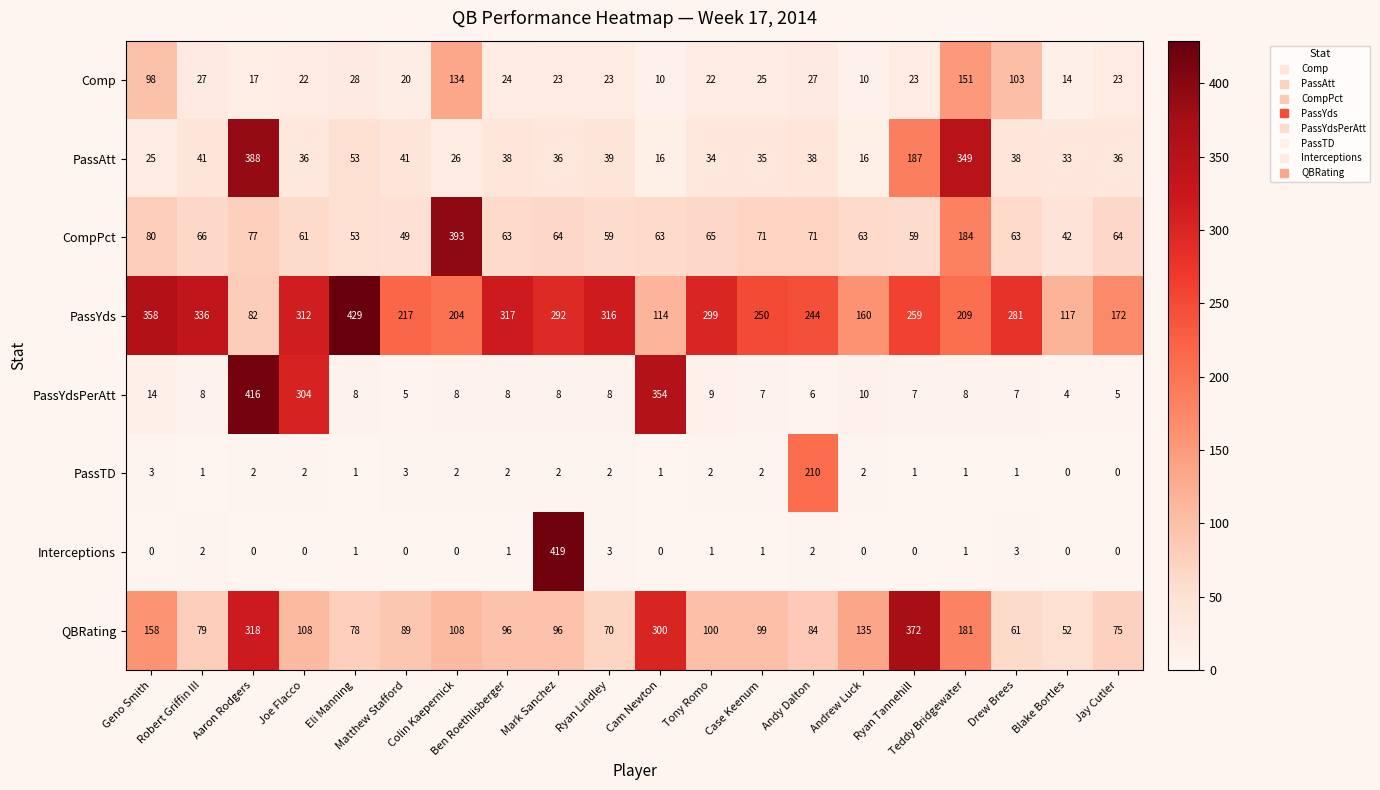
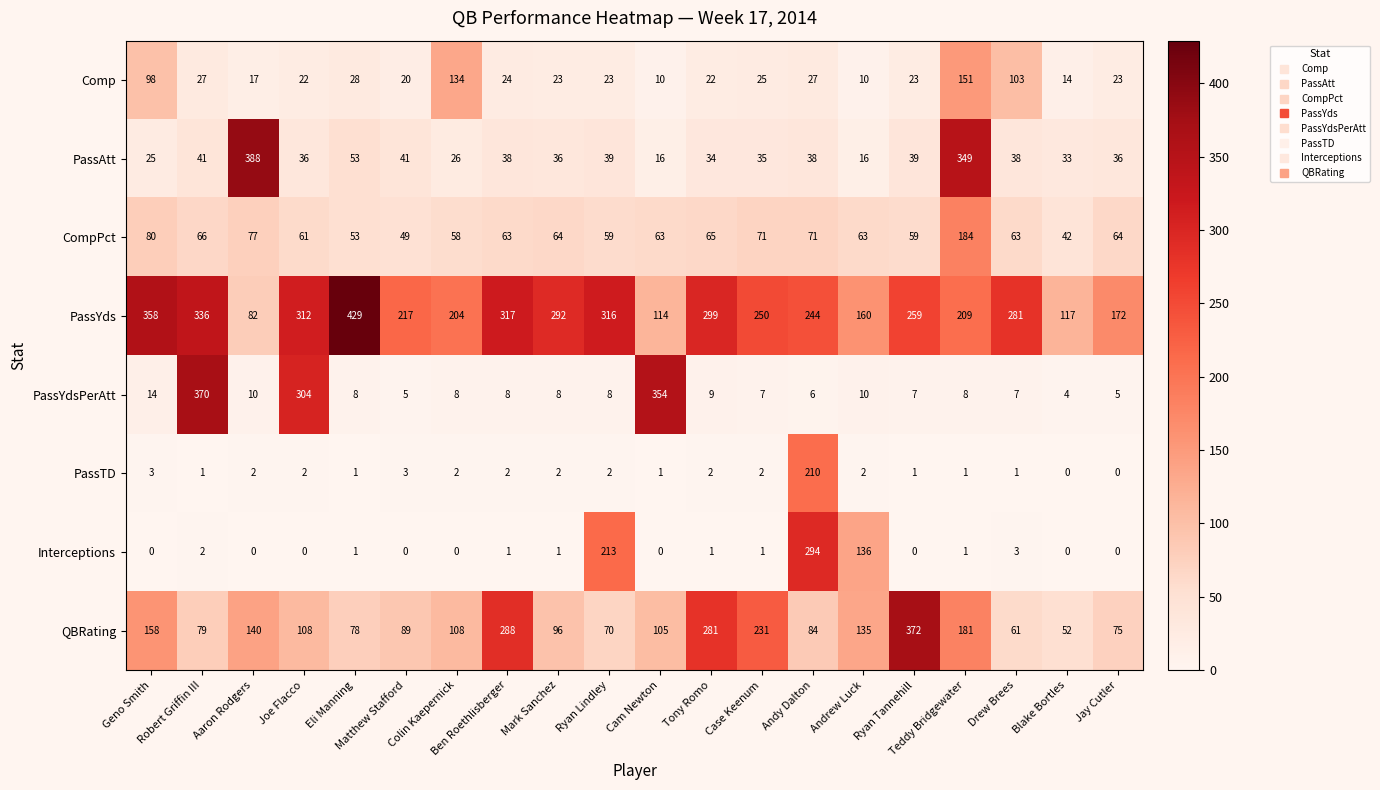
  {
    "Comp": {
      "Geno Smith": 98,
      "Robert Griffin III": 27,
      "Aaron Rodgers": 17,
      "Joe Flacco": 22,
      "Eli Manning": 28,
      "Matthew Stafford": 20,
      "Colin Kaepernick": 134,
      "Ben Roethlisberger": 24,
      "Mark Sanchez": 23,
      "Ryan Lindley": 23,
      "Cam Newton": 10,
      "Tony Romo": 22,
      "Case Keenum": 25,
      "Andy Dalton": 27,
      "Andrew Luck": 10,
      "Ryan Tannehill": 23,
      "Teddy Bridgewater": 151,
      "Drew Brees": 103,
      "Blake Bortles": 14,
      "Jay Cutler": 23
    },
    "PassAtt": {
      "Geno Smith": 25,
      "Robert Griffin III": 41,
      "Aaron Rodgers": 388,
      "Joe Flacco": 36,
      "Eli Manning": 53,
      "Matthew Stafford": 41,
      "Colin Kaepernick": 26,
      "Ben Roethlisberger": 38,
      "Mark Sanchez": 36,
      "Ryan Lindley": 39,
      "Cam Newton": 16,
      "Tony Romo": 34,
      "Case Keenum": 35,
      "Andy Dalton": 38,
      "Andrew Luck": 16,
-     "Ryan Tannehill": 187,
+     "Ryan Tannehill": 39,
      "Teddy Bridgewater": 349,
      "Drew Brees": 38,
      "Blake Bortles": 33,
      "Jay Cutler": 36
    },
    "CompPct": {
      "Geno Smith": 80,
      "Robert Griffin III": 66,
      "Aaron Rodgers": 77,
      "Joe Flacco": 61,
      "Eli Manning": 53,
      "Matthew Stafford": 49,
-     "Colin Kaepernick": 393,
+     "Colin Kaepernick": 58,
      "Ben Roethlisberger": 63,
      "Mark Sanchez": 64,
      "Ryan Lindley": 59,
      "Cam Newton": 63,
      "Tony Romo": 65,
      "Case Keenum": 71,
      "Andy Dalton": 71,
      "Andrew Luck": 63,
      "Ryan Tannehill": 59,
      "Teddy Bridgewater": 184,
      "Drew Brees": 63,
      "Blake Bortles": 42,
      "Jay Cutler": 64
    },
    "PassYds": {
      "Geno Smith": 358,
      "Robert Griffin III": 336,
      "Aaron Rodgers": 82,
      "Joe Flacco": 312,
      "Eli Manning": 429,
      "Matthew Stafford": 217,
      "Colin Kaepernick": 204,
      "Ben Roethlisberger": 317,
      "Mark Sanchez": 292,
      "Ryan Lindley": 316,
      "Cam Newton": 114,
      "Tony Romo": 299,
      "Case Keenum": 250,
      "Andy Dalton": 244,
      "Andrew Luck": 160,
      "Ryan Tannehill": 259,
      "Teddy Bridgewater": 209,
      "Drew Brees": 281,
      "Blake Bortles": 117,
      "Jay Cutler": 172
    },
    "PassYdsPerAtt": {
      "Geno Smith": 14,
-     "Robert Griffin III": 8,
-     "Aaron Rodgers": 416,
+     "Robert Griffin III": 370,
+     "Aaron Rodgers": 10,
      "Joe Flacco": 304,
      "Eli Manning": 8,
      "Matthew Stafford": 5,
      "Colin Kaepernick": 8,
      "Ben Roethlisberger": 8,
      "Mark Sanchez": 8,
      "Ryan Lindley": 8,
      "Cam Newton": 354,
      "Tony Romo": 9,
      "Case Keenum": 7,
      "Andy Dalton": 6,
      "Andrew Luck": 10,
      "Ryan Tannehill": 7,
      "Teddy Bridgewater": 8,
      "Drew Brees": 7,
      "Blake Bortles": 4,
      "Jay Cutler": 5
    },
    "PassTD": {
      "Geno Smith": 3,
      "Robert Griffin III": 1,
      "Aaron Rodgers": 2,
      "Joe Flacco": 2,
      "Eli Manning": 1,
      "Matthew Stafford": 3,
      "Colin Kaepernick": 2,
      "Ben Roethlisberger": 2,
      "Mark Sanchez": 2,
      "Ryan Lindley": 2,
      "Cam Newton": 1,
      "Tony Romo": 2,
      "Case Keenum": 2,
      "Andy Dalton": 210,
      "Andrew Luck": 2,
      "Ryan Tannehill": 1,
      "Teddy Bridgewater": 1,
      "Drew Brees": 1,
      "Blake Bortles": 0,
      "Jay Cutler": 0
    },
    "Interceptions": {
      "Geno Smith": 0,
      "Robert Griffin III": 2,
      "Aaron Rodgers": 0,
      "Joe Flacco": 0,
      "Eli Manning": 1,
      "Matthew Stafford": 0,
      "Colin Kaepernick": 0,
      "Ben Roethlisberger": 1,
-     "Mark Sanchez": 419,
-     "Ryan Lindley": 3,
+     "Mark Sanchez": 1,
+     "Ryan Lindley": 213,
      "Cam Newton": 0,
      "Tony Romo": 1,
      "Case Keenum": 1,
-     "Andy Dalton": 2,
-     "Andrew Luck": 0,
+     "Andy Dalton": 294,
+     "Andrew Luck": 136,
      "Ryan Tannehill": 0,
      "Teddy Bridgewater": 1,
      "Drew Brees": 3,
      "Blake Bortles": 0,
      "Jay Cutler": 0
    },
    "QBRating": {
      "Geno Smith": 158,
      "Robert Griffin III": 79,
-     "Aaron Rodgers": 318,
+     "Aaron Rodgers": 140,
      "Joe Flacco": 108,
      "Eli Manning": 78,
      "Matthew Stafford": 89,
      "Colin Kaepernick": 108,
-     "Ben Roethlisberger": 96,
+     "Ben Roethlisberger": 288,
      "Mark Sanchez": 96,
      "Ryan Lindley": 70,
-     "Cam Newton": 300,
-     "Tony Romo": 100,
-     "Case Keenum": 99,
+     "Cam Newton": 105,
+     "Tony Romo": 281,
+     "Case Keenum": 231,
      "Andy Dalton": 84,
      "Andrew Luck": 135,
      "Ryan Tannehill": 372,
      "Teddy Bridgewater": 181,
      "Drew Brees": 61,
      "Blake Bortles": 52,
      "Jay Cutler": 75
    }
  }
